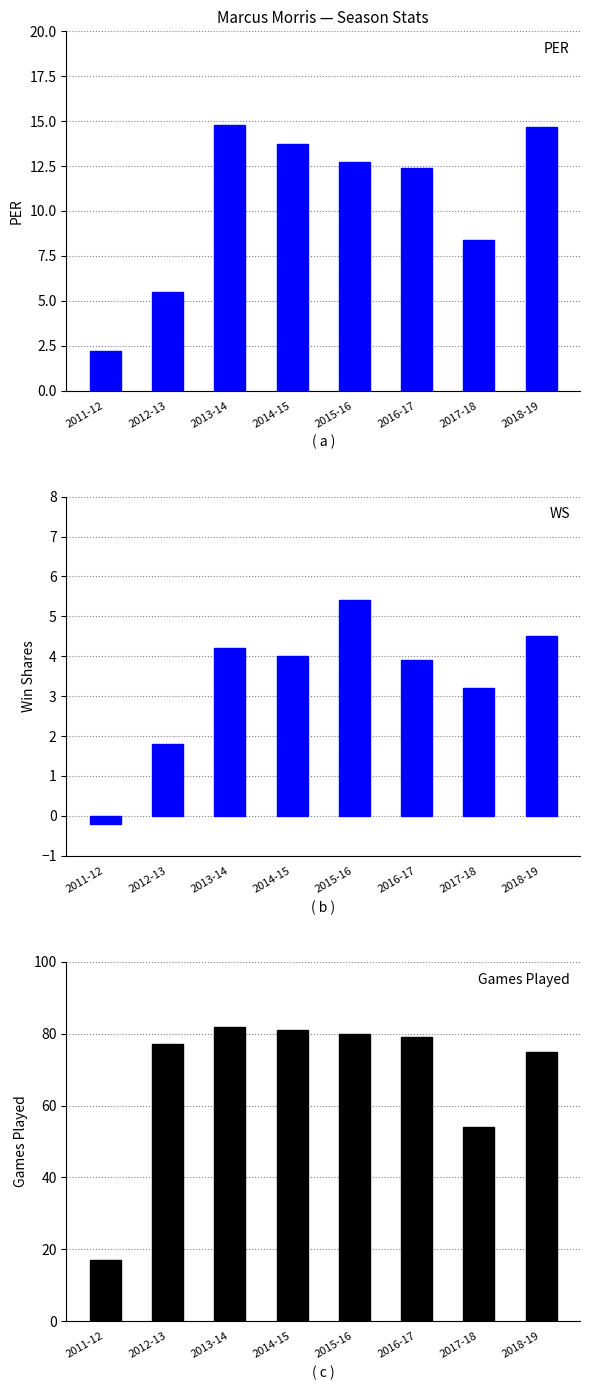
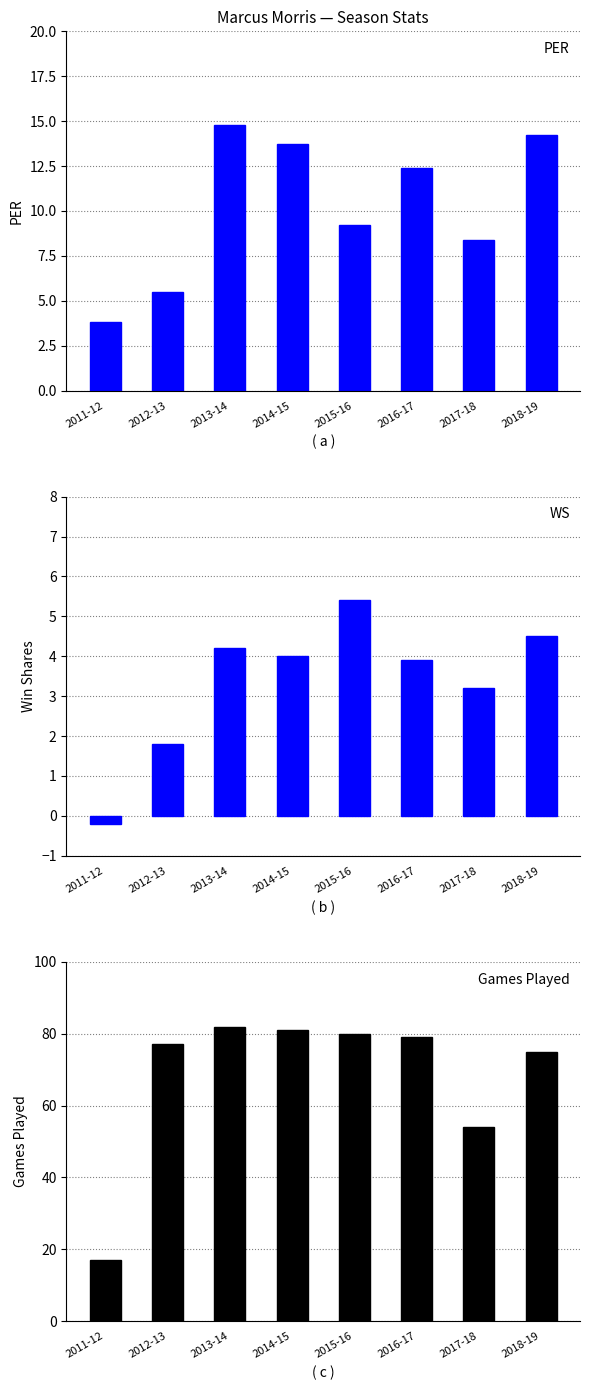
  {
    "Marcus Morris — Season Stats": {
-     "2011-12": 2.2,
+     "2011-12": 3.8,
      "2012-13": 5.5,
      "2013-14": 14.8,
      "2014-15": 13.7,
-     "2015-16": 12.7,
+     "2015-16": 9.2,
      "2016-17": 12.4,
      "2017-18": 8.4,
-     "2018-19": 14.7
+     "2018-19": 14.2
    }
  }
